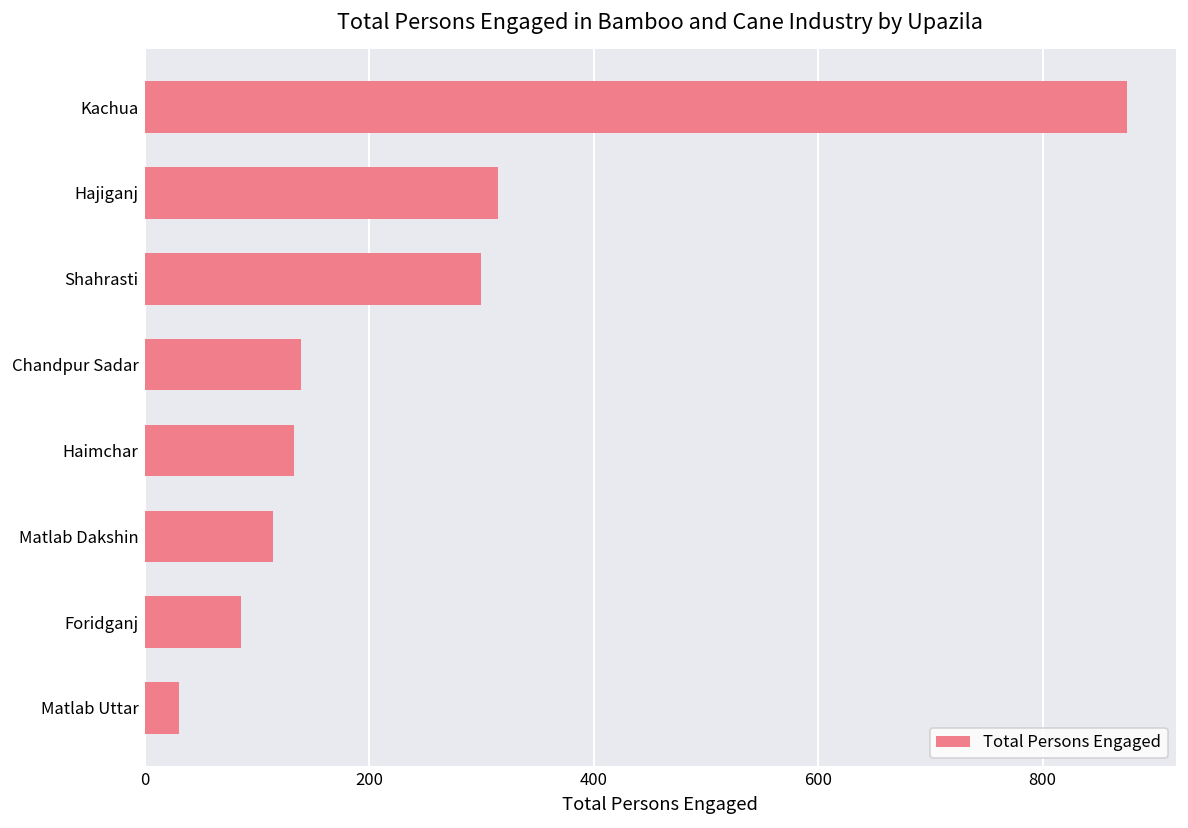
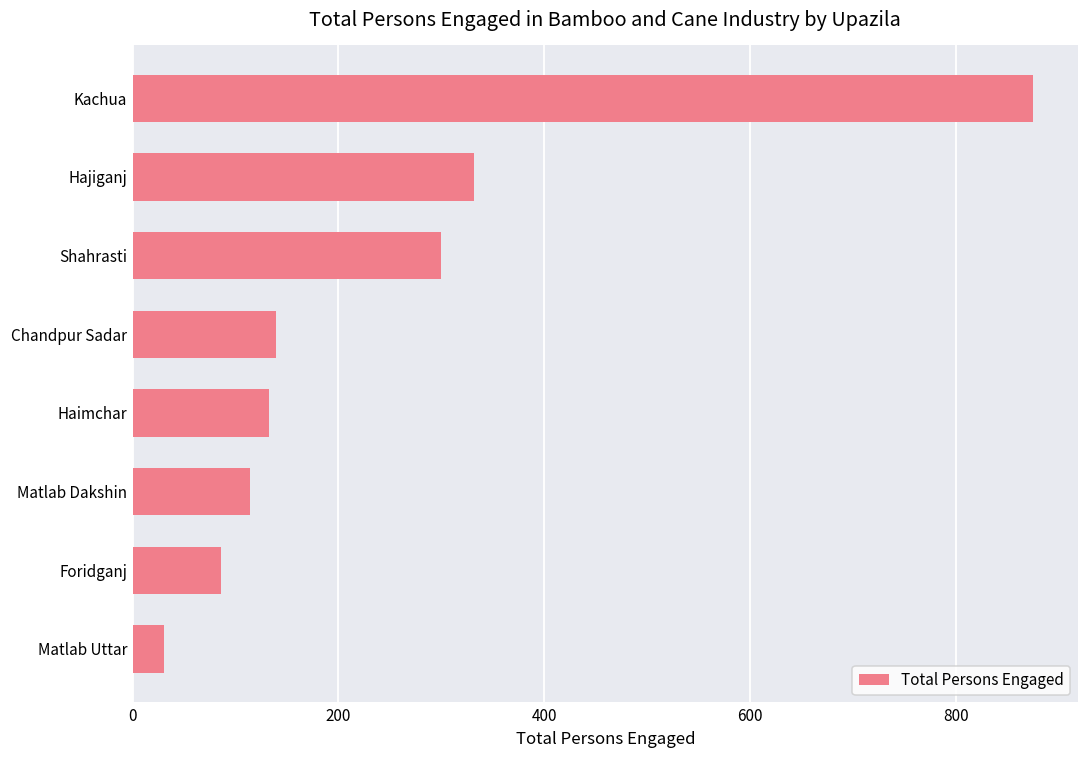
  {
    "Kachua": 880,
-   "Hajiganj": 320,
+   "Hajiganj": 330,
    "Shahrasti": 300,
    "Chandpur Sadar": 140,
    "Haimchar": 130,
    "Matlab Dakshin": 110,
    "Foridganj": 90,
    "Matlab Uttar": 30
  }
